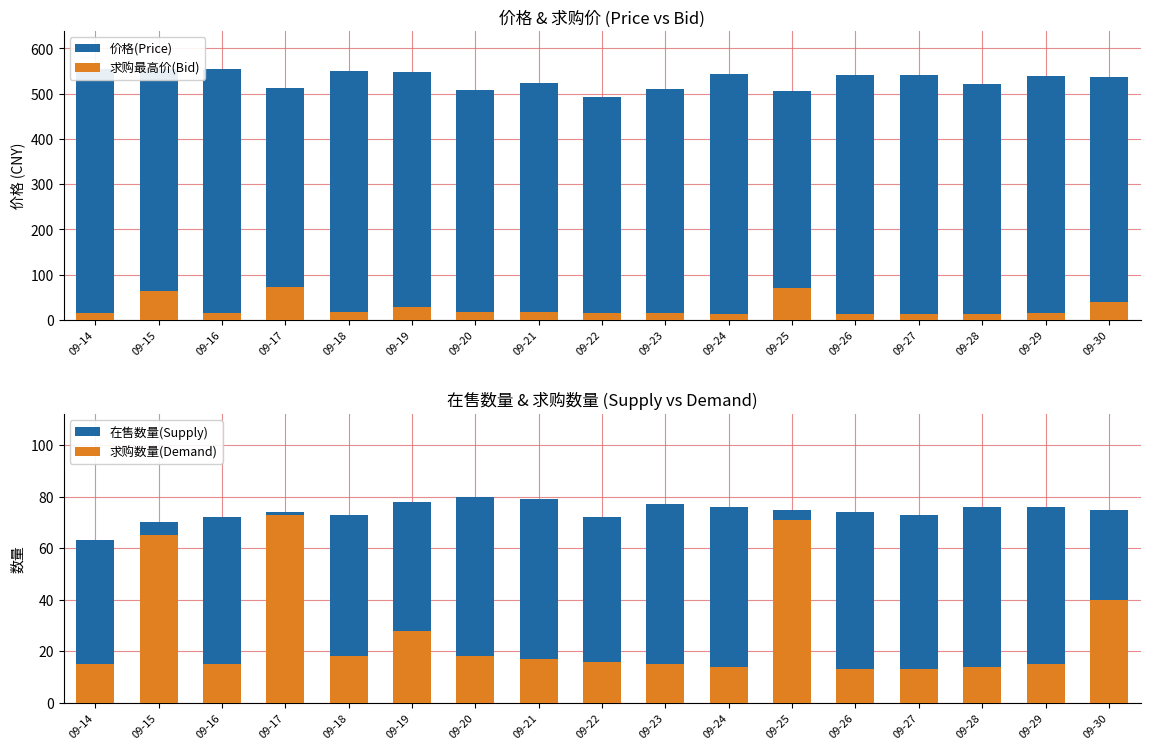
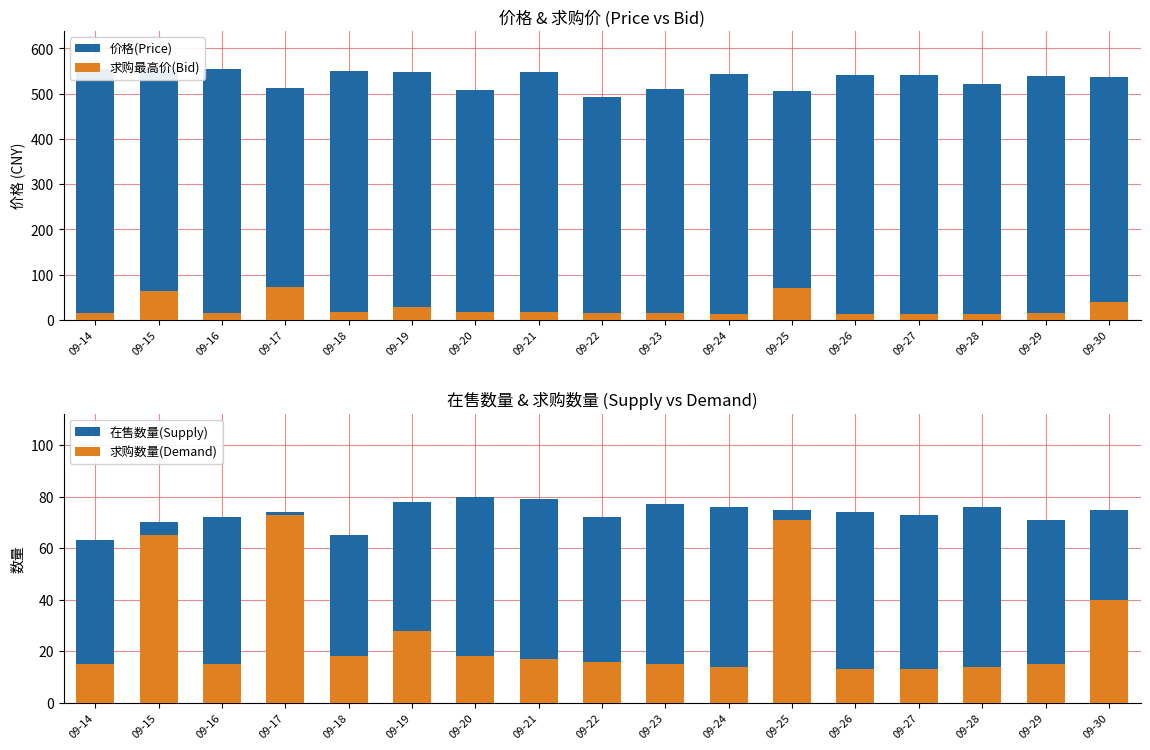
  {
    "价格 & 求购价 (Price vs Bid)": {
      "价格(Price)": {
        "09-16": 550,
        "09-17": 510,
        "09-18": 550,
        "09-19": 550,
        "09-20": 510,
-       "09-21": 520,
+       "09-21": 550,
        "09-22": 490,
        "09-23": 510,
        "09-24": 540,
        "09-25": 510,
        "09-26": 540,
        "09-27": 540,
        "09-28": 520,
        "09-29": 540,
        "09-30": 540
      }
    },
    "在售数量 & 求购数量 (Supply vs Demand)": {
      "在售数量(Supply)": {
        "09-14": 63,
        "09-15": 70,
        "09-16": 72,
        "09-17": 74,
-       "09-18": 73,
+       "09-18": 65,
        "09-19": 78,
        "09-20": 80,
        "09-21": 79,
        "09-22": 72,
        "09-23": 77,
        "09-24": 76,
        "09-25": 75,
        "09-26": 74,
        "09-27": 73,
        "09-28": 76,
-       "09-29": 76,
+       "09-29": 71,
        "09-30": 75
      }
    }
  }
